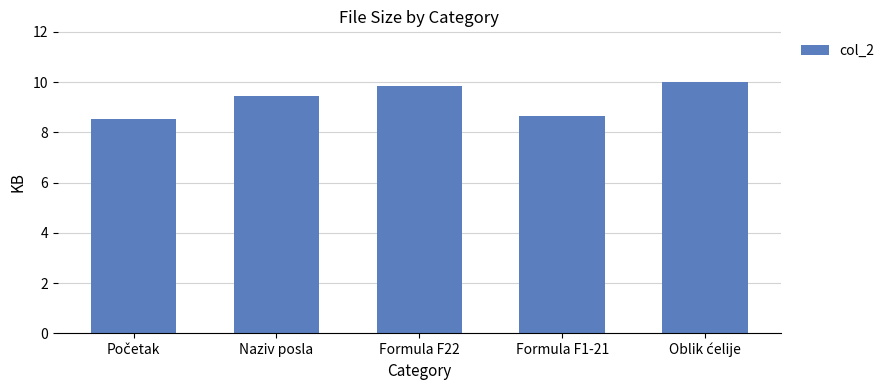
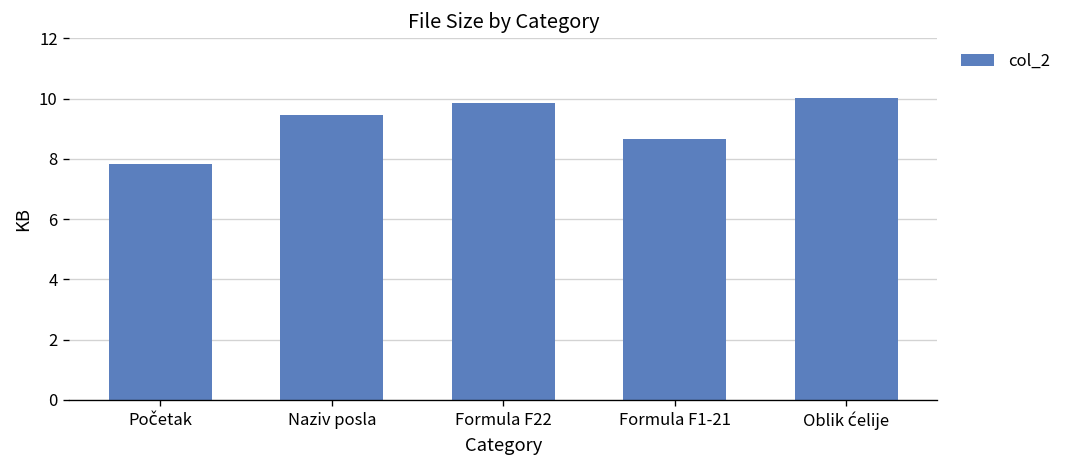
  {
-   "Početak": 8.5,
+   "Početak": 7.8,
    "Naziv posla": 9.5,
    "Formula F22": 9.9,
    "Formula F1-21": 8.7,
    "Oblik ćelije": 10.0
  }
